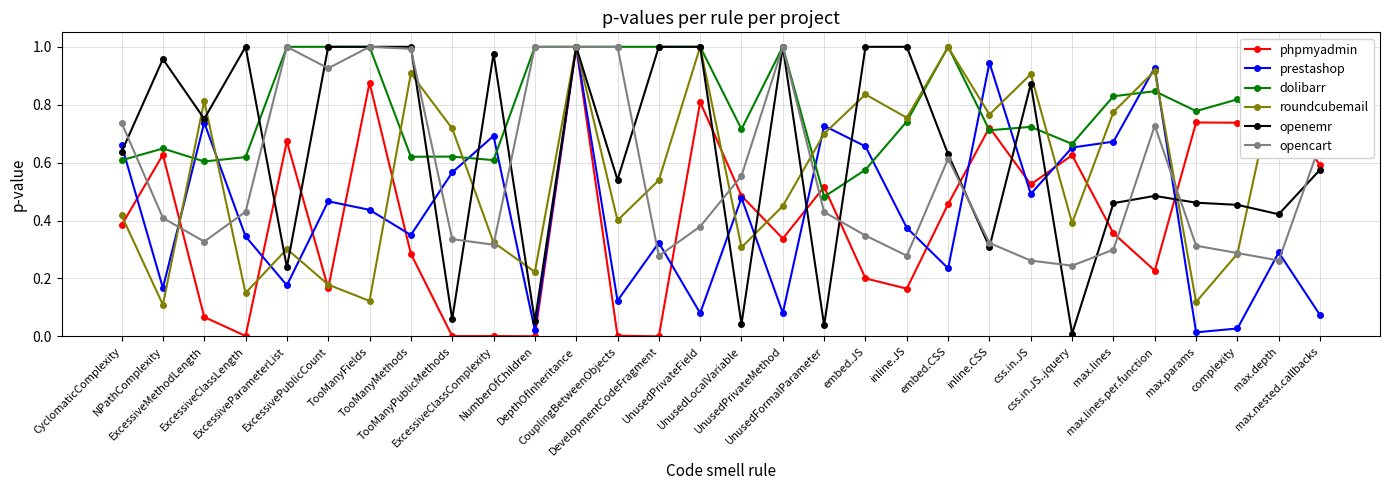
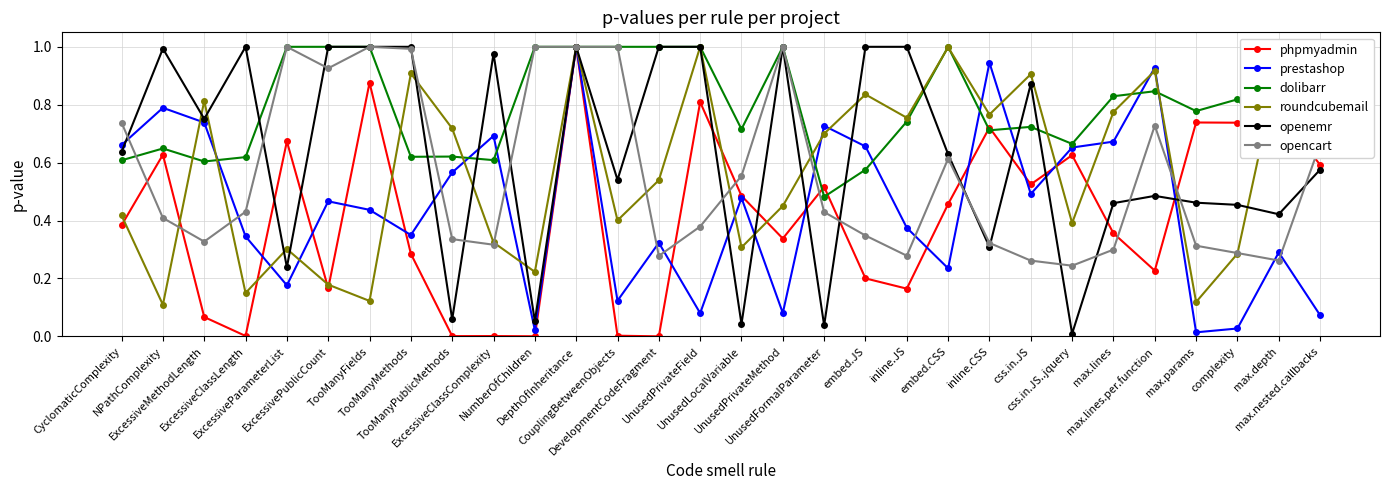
  {
    "phpmyadmin": {
      "CyclomaticComplexity": 0.38,
      "NPathComplexity": 0.63,
      "ExcessiveMethodLength": 0.07,
      "ExcessiveClassLength": 0.00,
      "ExcessiveParameterList": 0.67,
      "ExcessivePublicCount": 0.17,
      "TooManyFields": 0.88,
      "TooManyMethods": 0.29,
      "TooManyPublicMethods": 0.00,
      "ExcessiveClassComplexity": 0.00,
      "NumberOfChildren": 0.00,
      "CouplingBetweenObjects": 0.00,
      "DevelopmentCodeFragment": 0.00,
      "UnusedPrivateField": 0.81,
      "UnusedPrivateMethod": 0.34,
      "UnusedFormalParameter": 0.52,
      "embed.JS": 0.20,
      "inline.JS": 0.16,
      "embed.CSS": 0.46,
      "inline.CSS": 0.72,
      "css.in.JS": 0.52,
      "css.in.JS..jquery": 0.63,
      "max.lines": 0.36,
      "max.lines.per.function": 0.23,
      "max.params": 0.74,
      "complexity": 0.74,
      "max.nested.callbacks": 0.59
    },
    "prestashop": {
      "CyclomaticComplexity": 0.66,
-     "NPathComplexity": 0.17,
+     "NPathComplexity": 0.79,
      "ExcessiveMethodLength": 0.74,
      "ExcessiveClassLength": 0.35,
      "ExcessiveParameterList": 0.18,
      "ExcessivePublicCount": 0.47,
      "TooManyFields": 0.44,
      "TooManyMethods": 0.35,
      "TooManyPublicMethods": 0.57,
      "ExcessiveClassComplexity": 0.69,
      "NumberOfChildren": 0.02,
      "CouplingBetweenObjects": 0.12,
      "DevelopmentCodeFragment": 0.32,
      "UnusedPrivateField": 0.08,
      "UnusedPrivateMethod": 0.08,
      "UnusedFormalParameter": 0.73,
      "embed.JS": 0.66,
      "inline.JS": 0.37,
      "embed.CSS": 0.23,
      "inline.CSS": 0.95,
      "css.in.JS": 0.49,
      "css.in.JS..jquery": 0.65,
      "max.lines": 0.67,
      "max.lines.per.function": 0.93,
      "max.params": 0.01,
      "complexity": 0.03,
      "max.depth": 0.29,
      "max.nested.callbacks": 0.07
    },
    "dolibarr": {
      "CyclomaticComplexity": 0.61,
      "NPathComplexity": 0.65,
      "ExcessiveMethodLength": 0.60,
      "ExcessiveClassLength": 0.62,
      "TooManyMethods": 0.62,
      "TooManyPublicMethods": 0.62,
      "ExcessiveClassComplexity": 0.61,
      "UnusedLocalVariable": 0.72,
      "UnusedFormalParameter": 0.48,
      "embed.JS": 0.58,
      "inline.JS": 0.74,
      "inline.CSS": 0.71,
      "css.in.JS": 0.72,
      "css.in.JS..jquery": 0.66,
      "max.lines": 0.83,
      "max.lines.per.function": 0.85,
      "max.params": 0.78,
      "complexity": 0.82
    },
    "roundcubemail": {
      "CyclomaticComplexity": 0.42,
      "NPathComplexity": 0.11,
      "ExcessiveMethodLength": 0.81,
      "ExcessiveClassLength": 0.15,
      "ExcessiveParameterList": 0.30,
      "ExcessivePublicCount": 0.18,
      "TooManyFields": 0.12,
      "TooManyMethods": 0.91,
      "TooManyPublicMethods": 0.72,
      "NumberOfChildren": 0.22,
      "CouplingBetweenObjects": 0.40,
      "DevelopmentCodeFragment": 0.54,
      "UnusedLocalVariable": 0.31,
      "UnusedPrivateMethod": 0.45,
      "UnusedFormalParameter": 0.70,
      "embed.JS": 0.84,
      "inline.JS": 0.75,
      "inline.CSS": 0.77,
      "css.in.JS": 0.91,
      "css.in.JS..jquery": 0.39,
      "max.lines": 0.77,
      "max.lines.per.function": 0.92,
      "max.params": 0.12
    },
    "openemr": {
      "CyclomaticComplexity": 0.64,
-     "NPathComplexity": 0.96,
+     "NPathComplexity": 0.99,
      "ExcessiveMethodLength": 0.75,
      "ExcessiveClassLength": 1.00,
      "ExcessiveParameterList": 0.24,
      "TooManyPublicMethods": 0.06,
      "ExcessiveClassComplexity": 0.98,
      "NumberOfChildren": 0.05,
      "CouplingBetweenObjects": 0.54,
      "UnusedLocalVariable": 0.04,
      "UnusedFormalParameter": 0.04,
      "embed.JS": 1.00,
      "inline.JS": 1.00,
      "embed.CSS": 0.63,
      "inline.CSS": 0.31,
      "css.in.JS": 0.87,
      "css.in.JS..jquery": 0.01,
      "max.lines": 0.46,
      "max.lines.per.function": 0.49,
      "max.params": 0.46,
      "complexity": 0.45,
      "max.depth": 0.42,
      "max.nested.callbacks": 0.58
    },
    "opencart": {
      "CyclomaticComplexity": 0.74,
      "NPathComplexity": 0.41,
      "ExcessiveMethodLength": 0.33,
      "ExcessiveClassLength": 0.43,
      "ExcessivePublicCount": 0.93,
      "TooManyPublicMethods": 0.34,
      "DevelopmentCodeFragment": 0.28,
      "UnusedPrivateField": 0.38,
      "UnusedLocalVariable": 0.55,
      "UnusedFormalParameter": 0.43,
      "embed.JS": 0.35,
      "inline.JS": 0.28,
      "embed.CSS": 0.61,
      "inline.CSS": 0.32,
      "css.in.JS": 0.26,
      "css.in.JS..jquery": 0.24,
      "max.lines": 0.30,
      "max.lines.per.function": 0.73,
      "max.params": 0.31,
      "max.depth": 0.26
    }
  }
